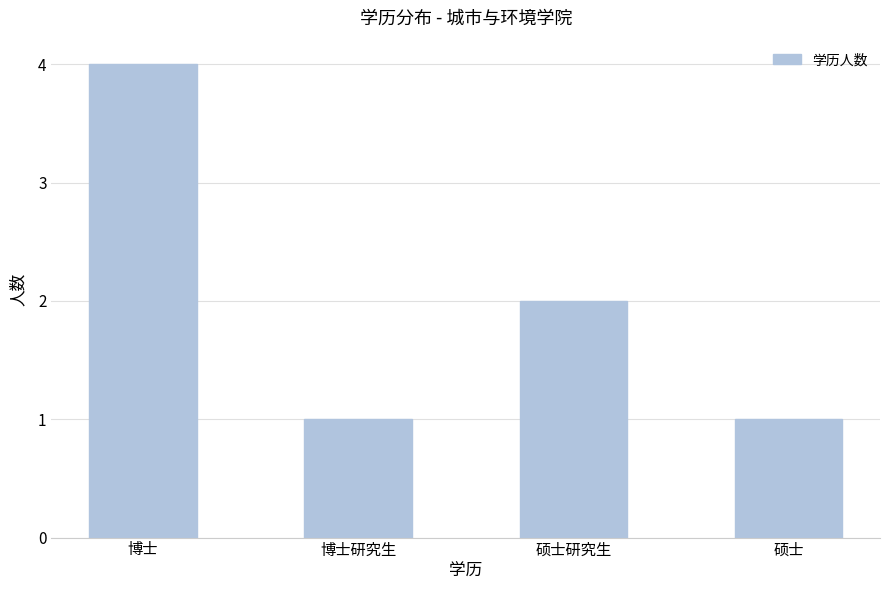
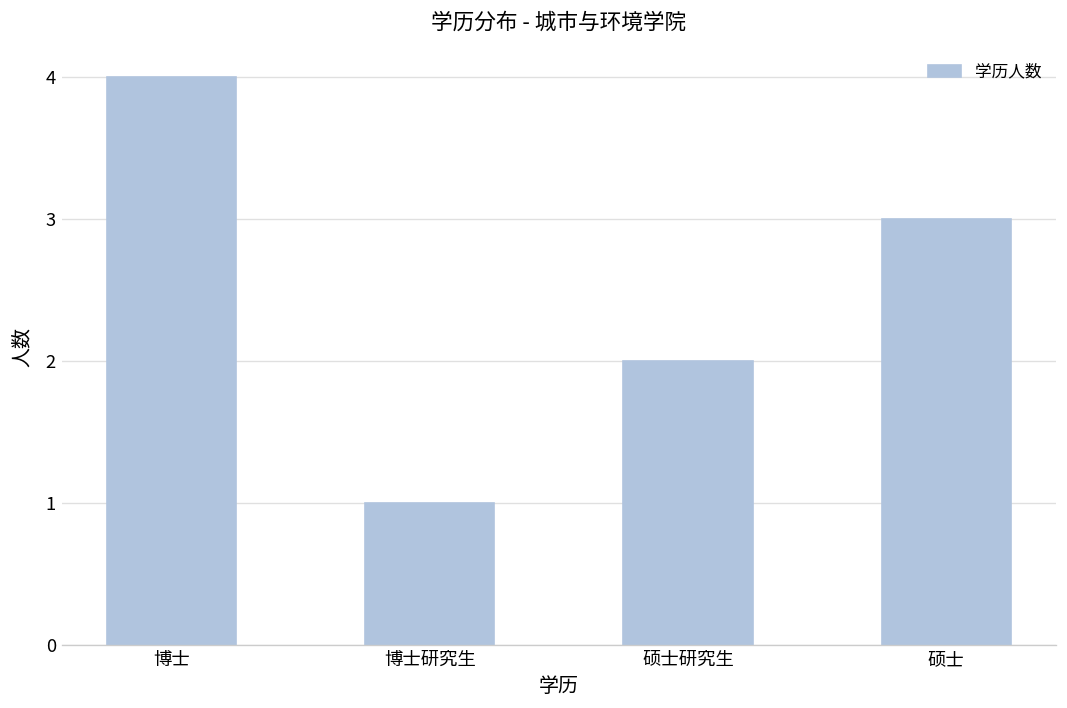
  {
    "博士": 4,
    "博士研究生": 1,
    "硕士研究生": 2,
-   "硕士": 1
+   "硕士": 3
  }
